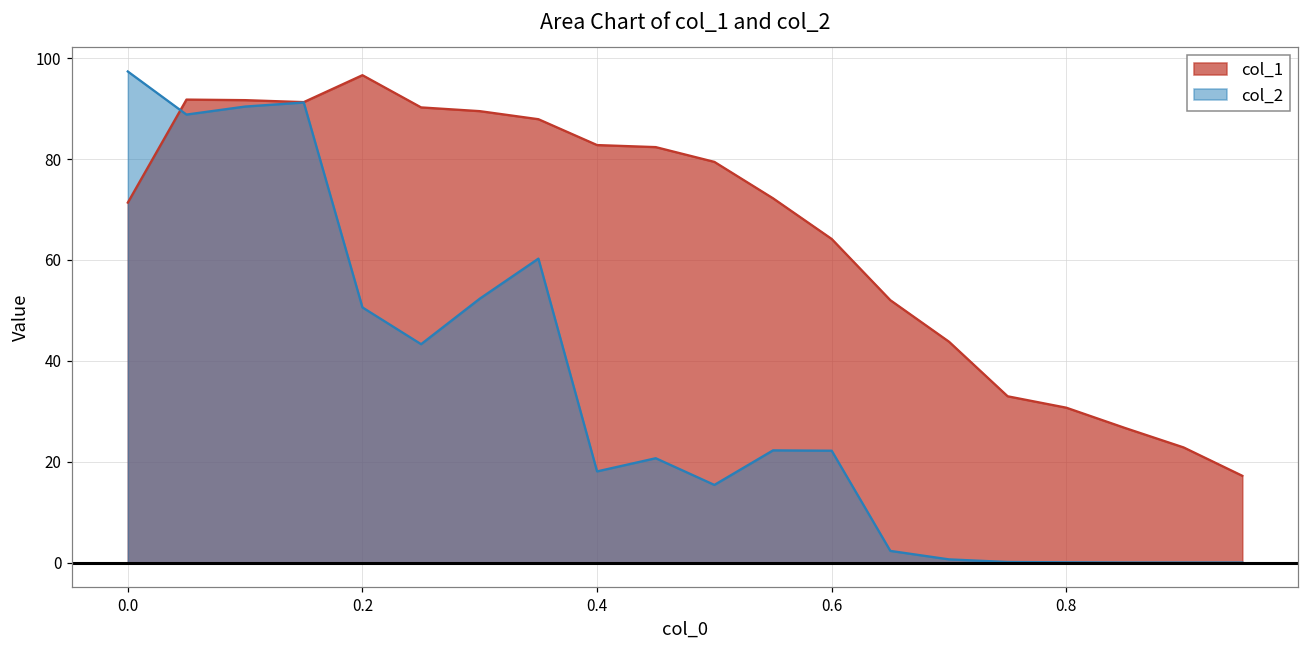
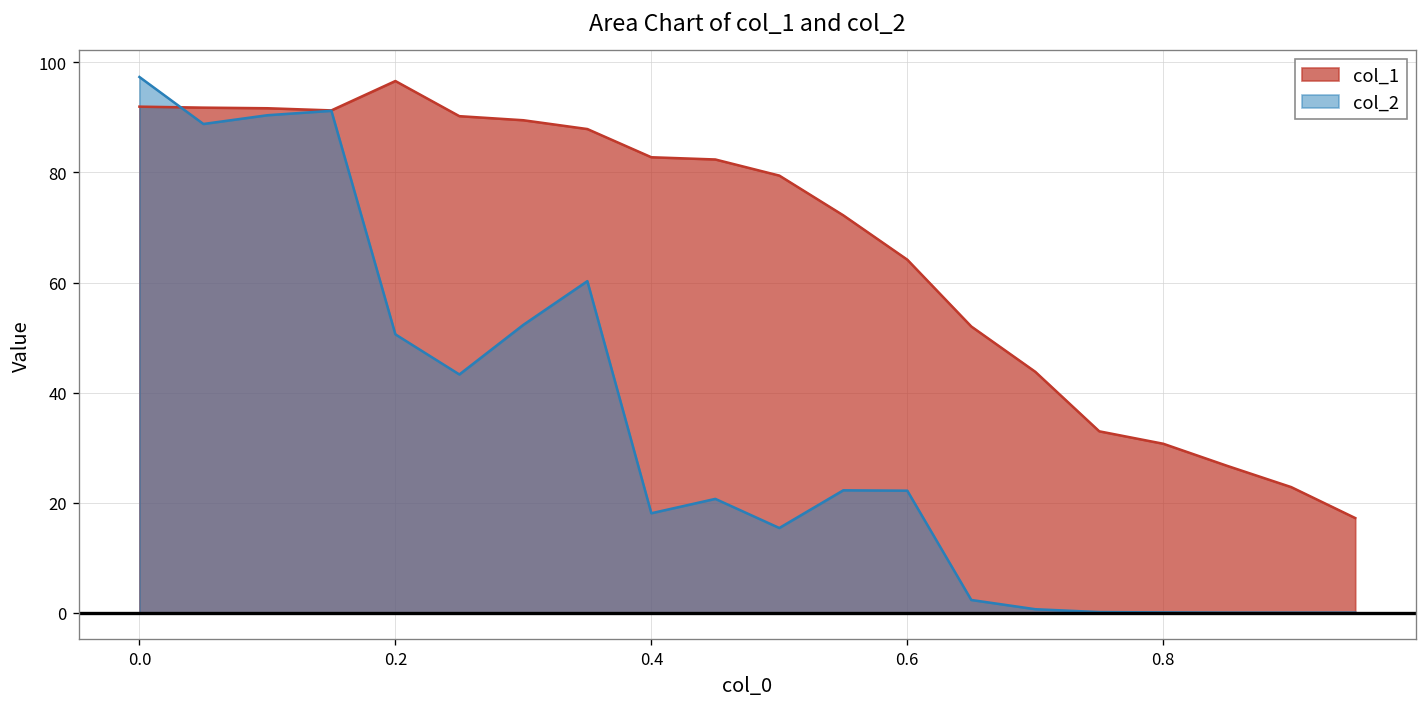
  {
    "col_1": {
-     "0.0": 71,
+     "0.0": 92,
      "0.2": 97,
      "0.4": 83,
      "0.6": 64,
      "0.8": 31
    },
    "col_2": {
      "0.0": 97,
      "0.2": 51,
      "0.4": 18,
      "0.6": 22,
      "0.8": 0
    }
  }
